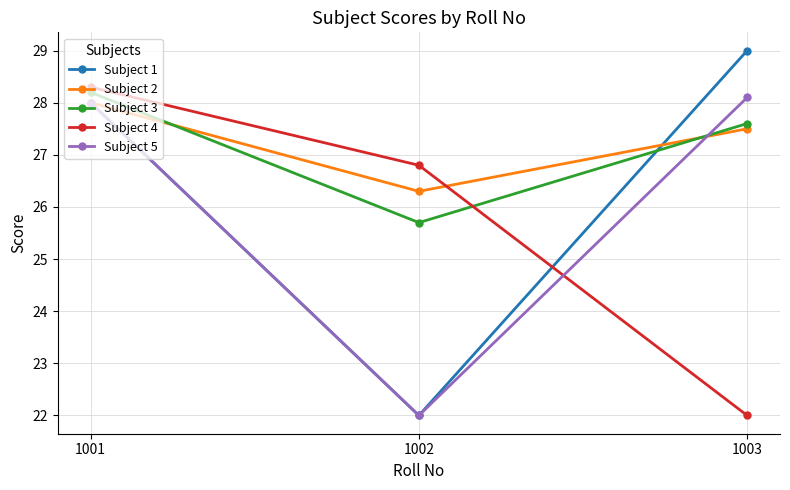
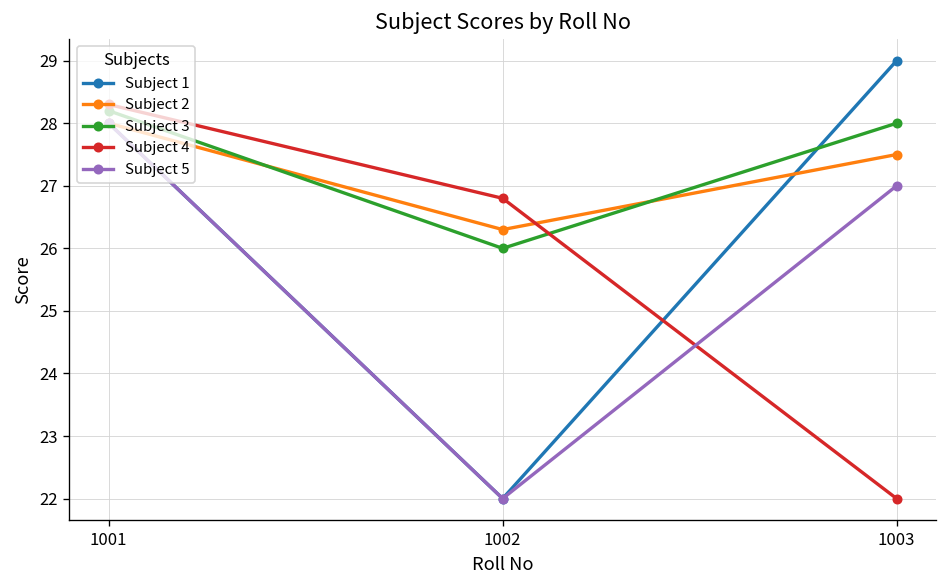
  {
    "Subject 1": {
      "1003": 29.0
    },
    "Subject 2": {
      "1002": 26.3,
      "1003": 27.5
    },
    "Subject 3": {
-     "1002": 25.7,
-     "1003": 27.6
+     "1002": 26.0,
+     "1003": 28.0
    },
    "Subject 4": {
      "1002": 26.8,
      "1003": 22.0
    },
    "Subject 5": {
-     "1003": 28.1
+     "1003": 27.0
    }
  }
